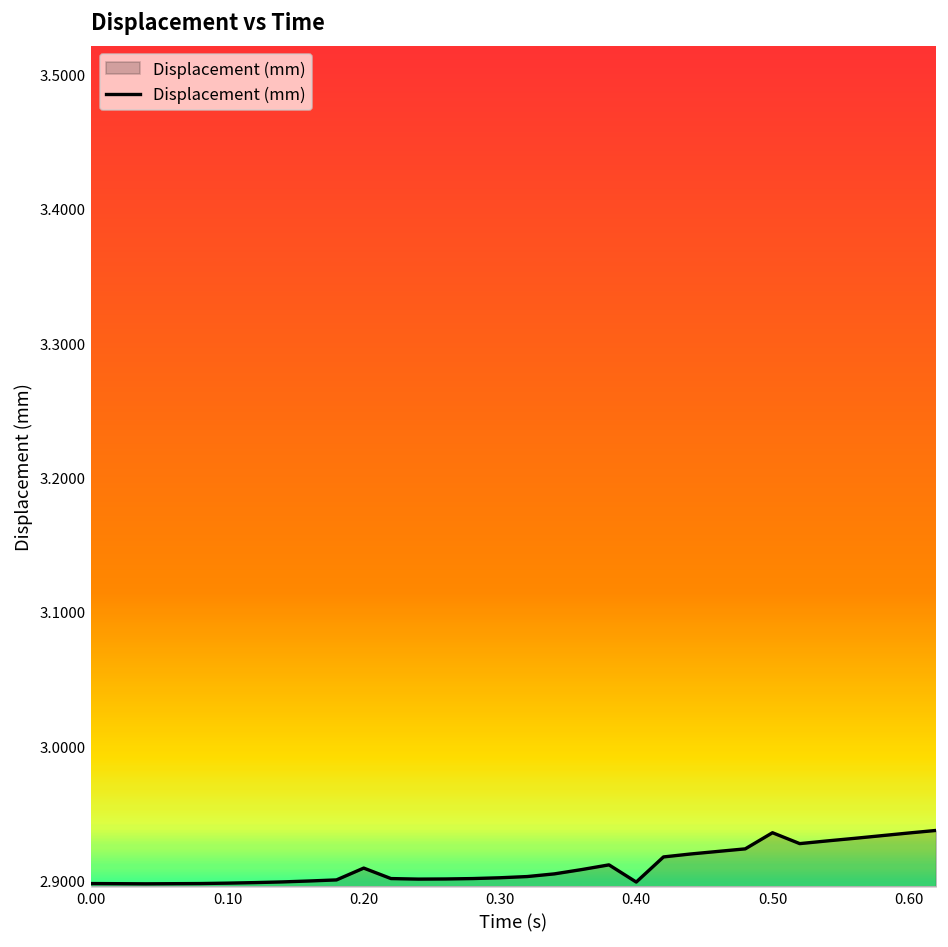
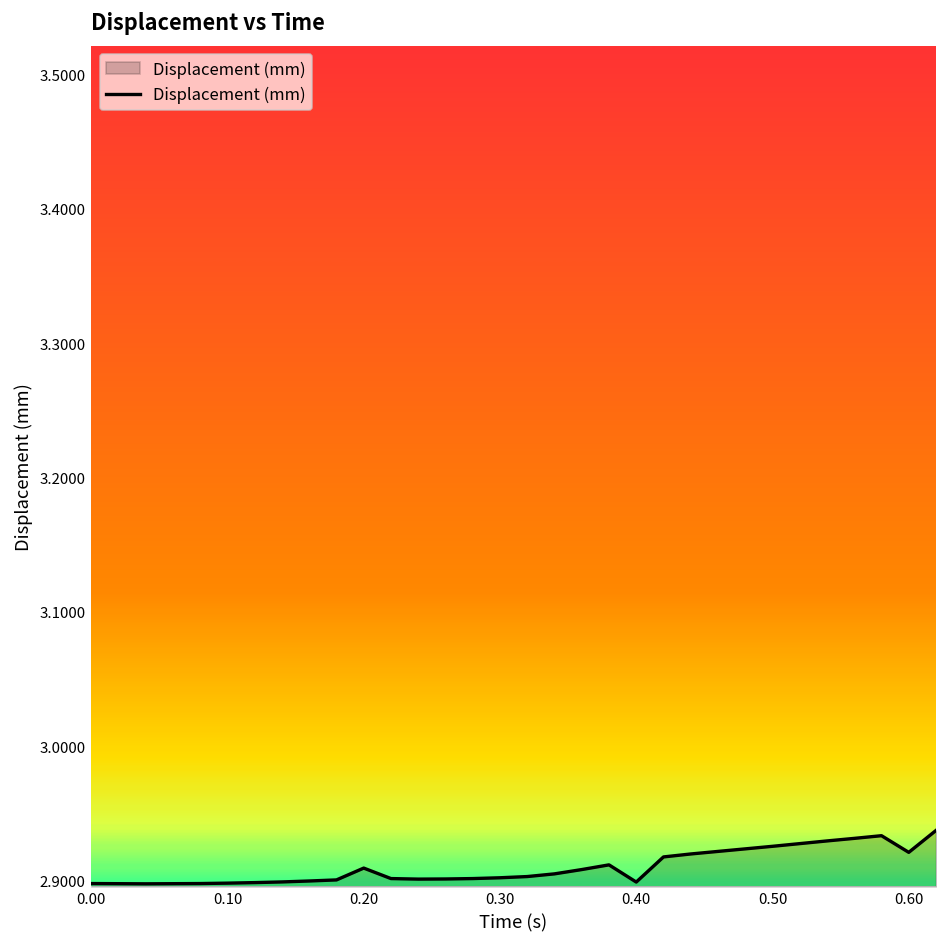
  {
    "0.00": 2.898,
    "0.10": 2.898,
    "0.20": 2.909,
    "0.30": 2.902,
    "0.40": 2.899,
-   "0.50": 2.936,
-   "0.60": 2.936
+   "0.50": 2.926,
+   "0.60": 2.921
  }
